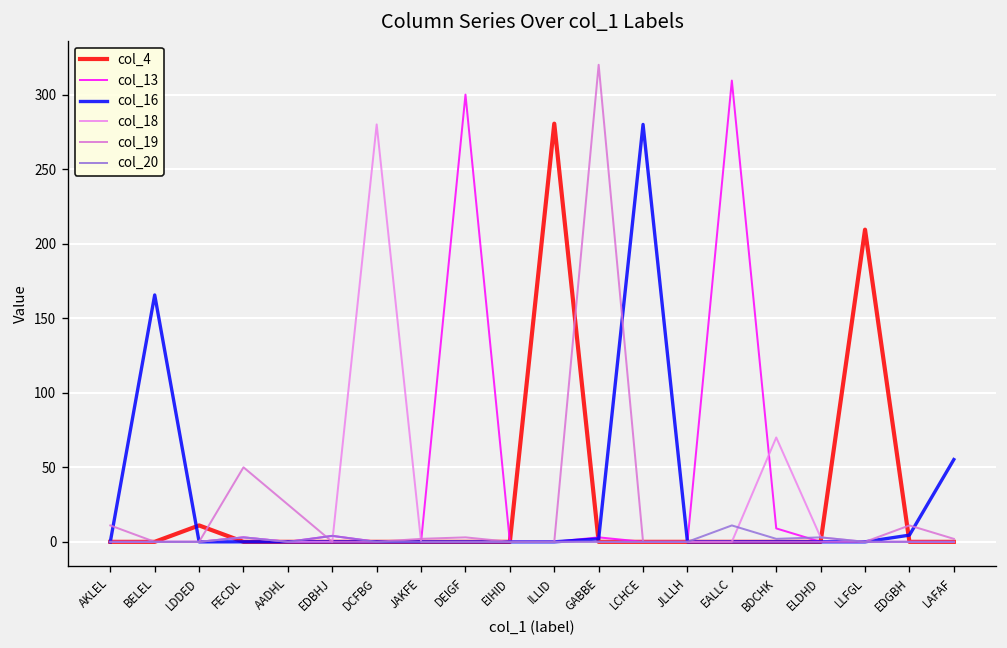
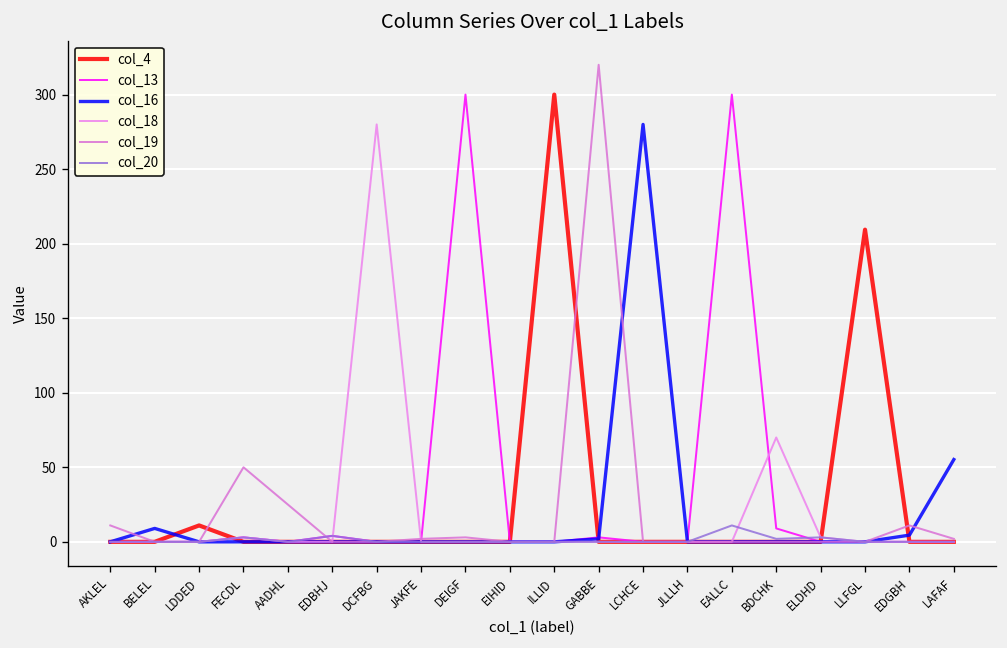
  {
    "col_4": {
      "LDDED": 11,
-     "ILLID": 281,
+     "ILLID": 300,
      "LLFGL": 209
    },
    "col_13": {
      "DEIGF": 300,
-     "EALLC": 309,
+     "EALLC": 300,
      "BDCHK": 9
    },
    "col_16": {
-     "BELEL": 166,
+     "BELEL": 9,
      "LCHCE": 280,
      "EDGBH": 5,
      "LAFAF": 55
    },
    "col_20": {
      "EALLC": 11
    }
  }
